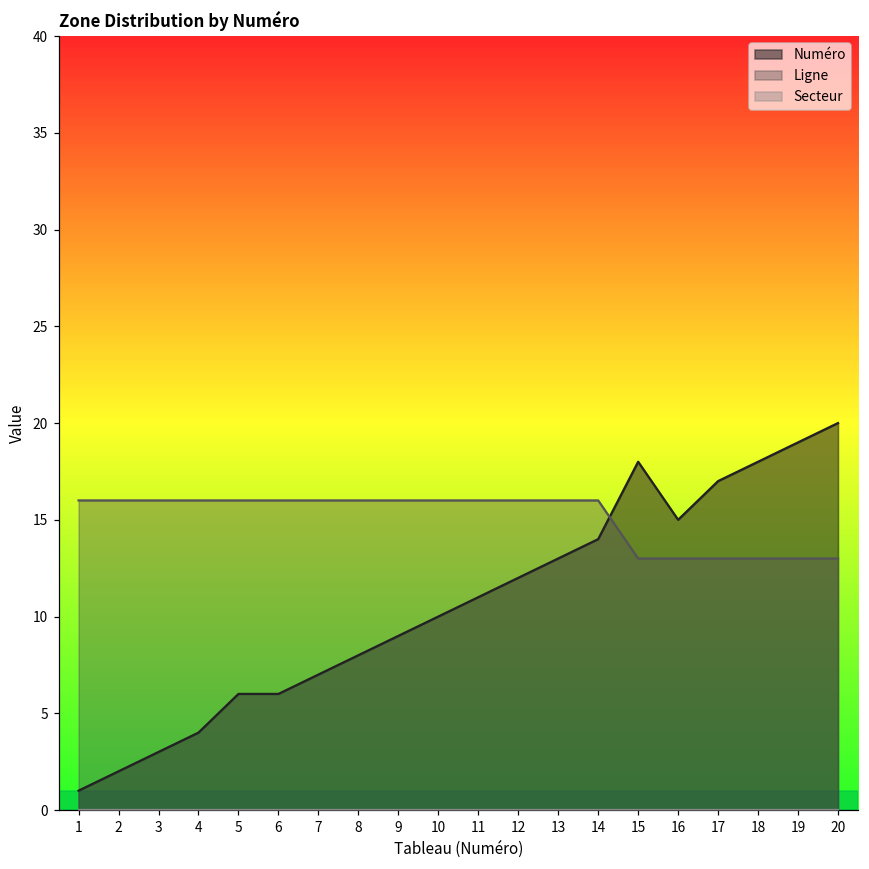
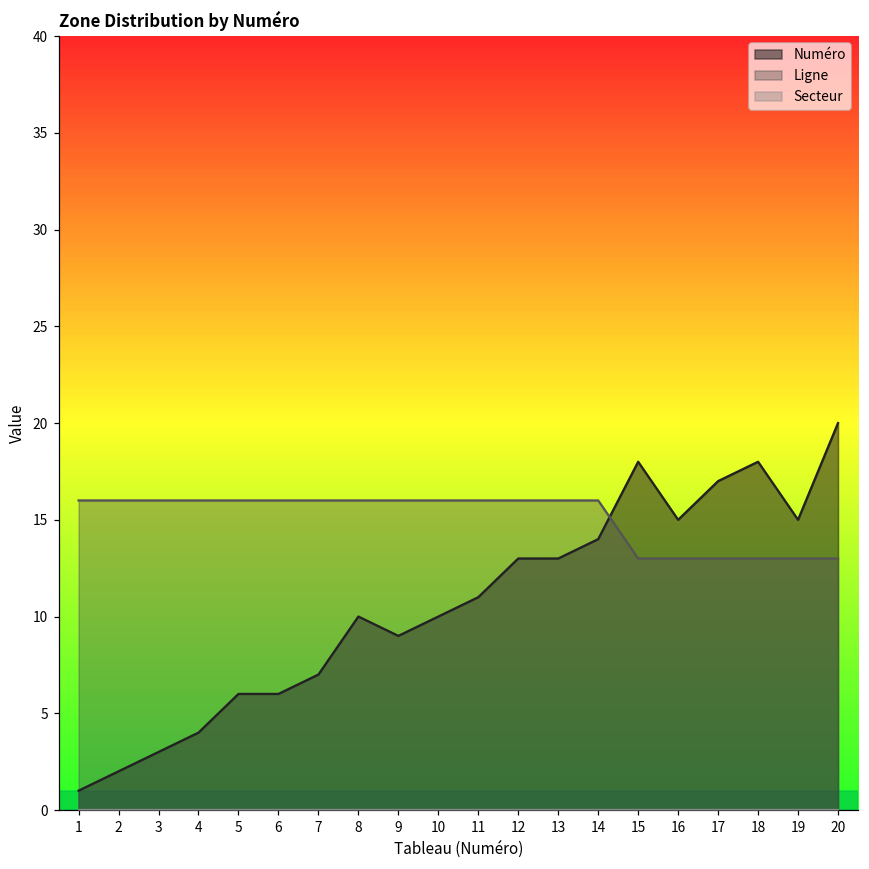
  {
    "Numéro": {
      "2": 2,
      "3": 3,
      "4": 4,
      "5": 6,
      "6": 6,
      "7": 7,
-     "8": 8,
+     "8": 10,
      "9": 9,
      "10": 10,
      "11": 11,
-     "12": 12,
+     "12": 13,
      "13": 13,
      "14": 14,
      "15": 18,
      "16": 15,
      "17": 17,
      "18": 18,
-     "19": 19,
+     "19": 15,
      "20": 20
    }
  }
